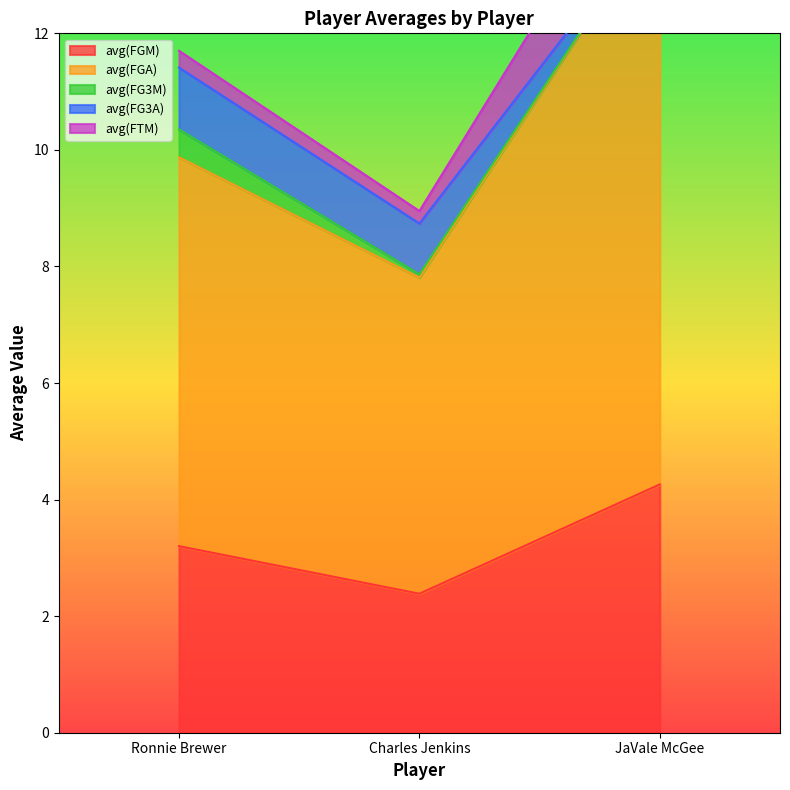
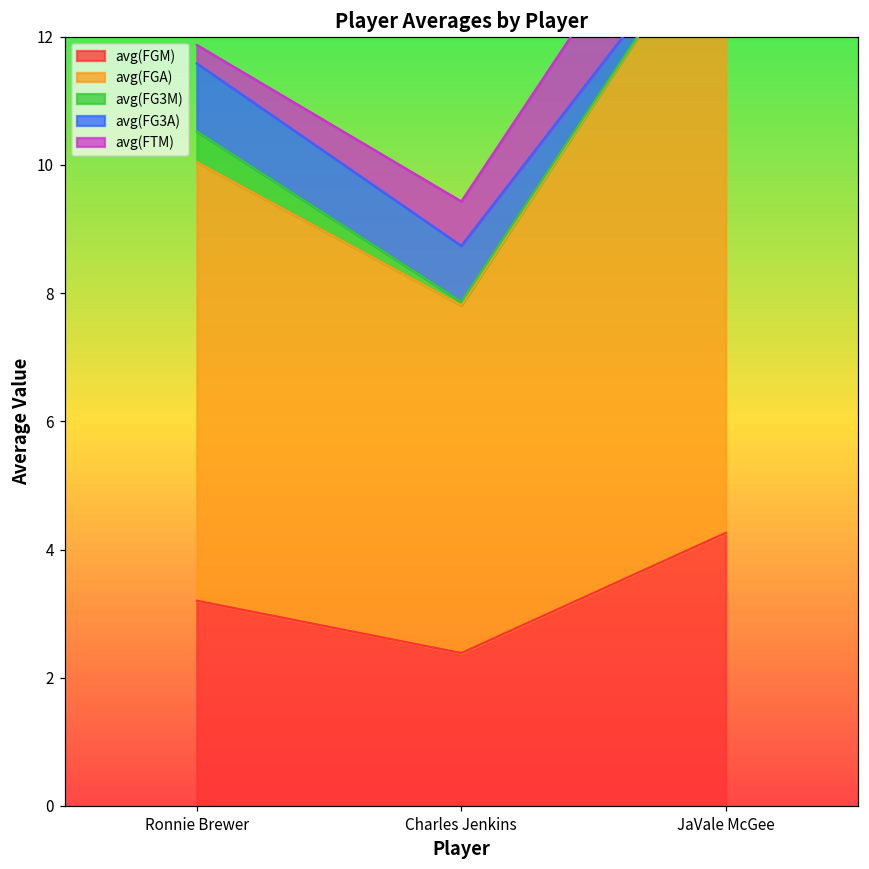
  {
    "avg(FGM)": {
      "Ronnie Brewer": 3.2,
      "Charles Jenkins": 2.4,
      "JaVale McGee": 4.3
    },
    "avg(FGA)": {
-     "Ronnie Brewer": 6.7,
+     "Ronnie Brewer": 6.8,
      "Charles Jenkins": 5.4
    },
    "avg(FG3M)": {
      "Ronnie Brewer": 0.5,
      "Charles Jenkins": 0.1
    },
    "avg(FG3A)": {
      "Ronnie Brewer": 1.1,
      "Charles Jenkins": 0.9
    },
    "avg(FTM)": {
      "Ronnie Brewer": 0.3,
-     "Charles Jenkins": 0.2
+     "Charles Jenkins": 0.7
    }
  }
